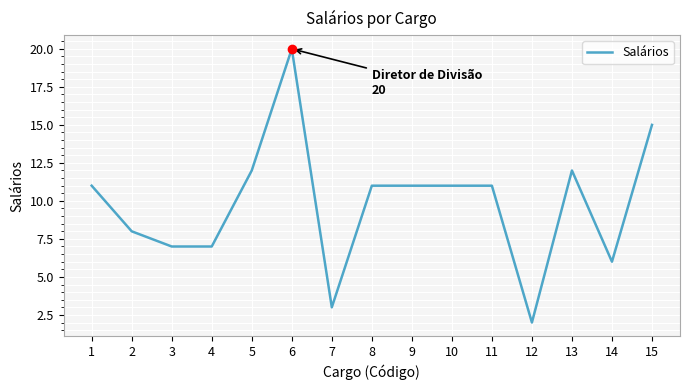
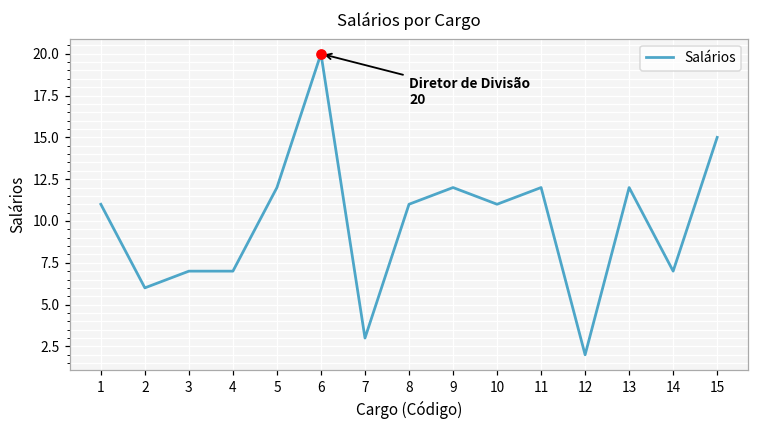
  {
    "Salários": {
      "1": 11,
-     "2": 8,
+     "2": 6,
      "3": 7,
      "4": 7,
      "5": 12,
      "7": 3,
      "8": 11,
-     "9": 11,
+     "9": 12,
      "10": 11,
-     "11": 11,
+     "11": 12,
      "12": 2,
      "13": 12,
-     "14": 6,
+     "14": 7,
      "15": 15
    }
  }
